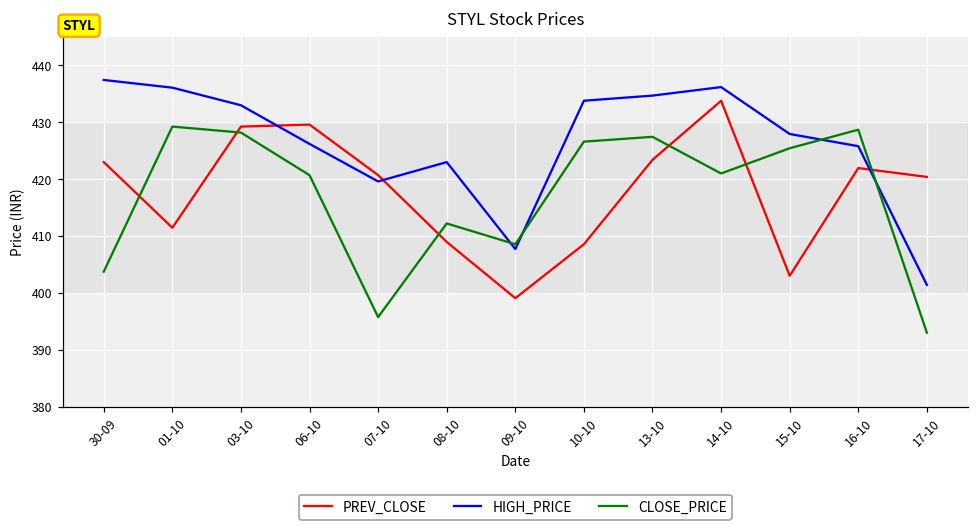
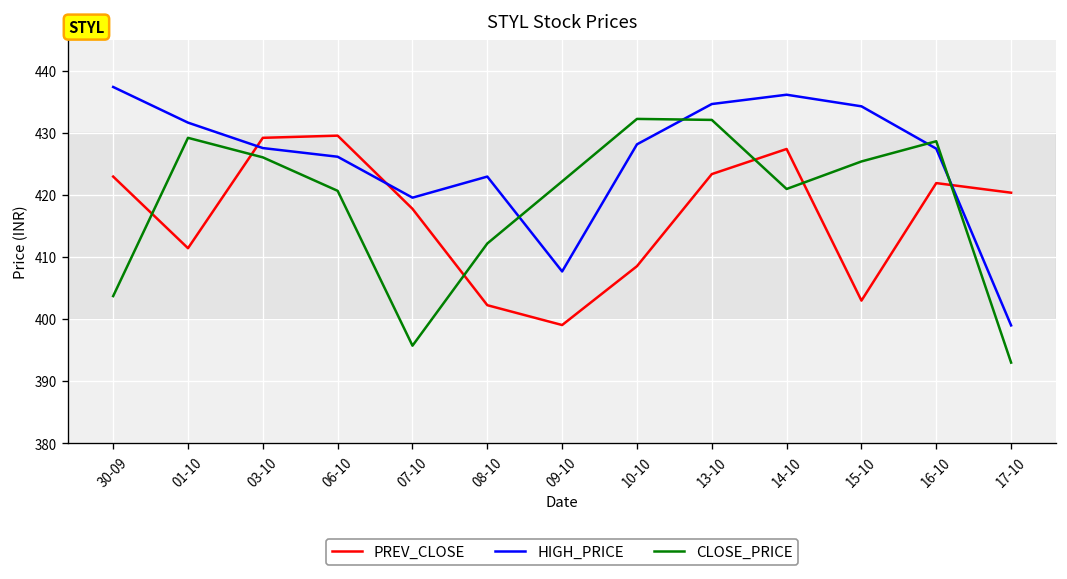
  {
    "PREV_CLOSE": {
      "30-09": 423,
      "01-10": 411,
      "03-10": 429,
      "06-10": 430,
-     "07-10": 421,
-     "08-10": 409,
+     "07-10": 418,
+     "08-10": 402,
      "09-10": 399,
      "10-10": 409,
      "13-10": 423,
-     "14-10": 434,
+     "14-10": 427,
      "15-10": 403,
      "16-10": 422,
      "17-10": 420
    },
    "HIGH_PRICE": {
      "30-09": 437,
-     "01-10": 436,
-     "03-10": 433,
+     "01-10": 432,
+     "03-10": 428,
      "06-10": 426,
      "07-10": 420,
      "08-10": 423,
      "09-10": 408,
-     "10-10": 434,
+     "10-10": 428,
      "13-10": 435,
      "14-10": 436,
-     "15-10": 428,
-     "16-10": 426,
-     "17-10": 401
+     "15-10": 434,
+     "16-10": 428,
+     "17-10": 399
    },
    "CLOSE_PRICE": {
      "30-09": 404,
      "01-10": 429,
-     "03-10": 428,
+     "03-10": 426,
      "06-10": 421,
      "07-10": 396,
      "08-10": 412,
-     "09-10": 409,
-     "10-10": 427,
-     "13-10": 427,
+     "09-10": 422,
+     "10-10": 432,
+     "13-10": 432,
      "14-10": 421,
      "15-10": 425,
      "16-10": 429,
      "17-10": 393
    }
  }
